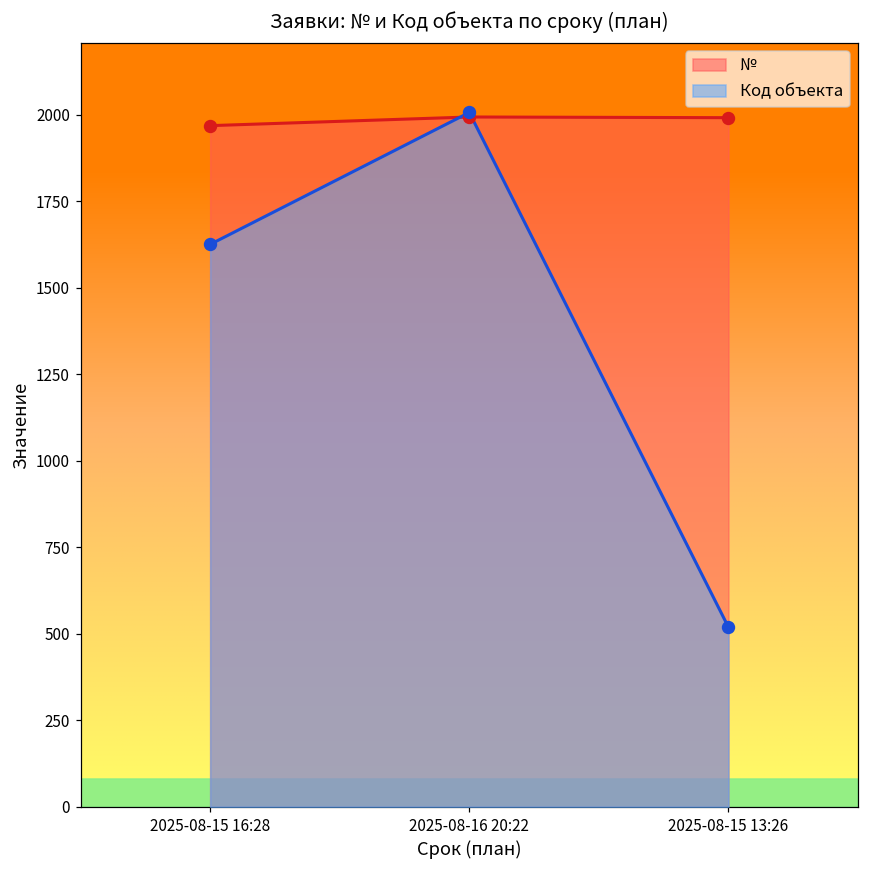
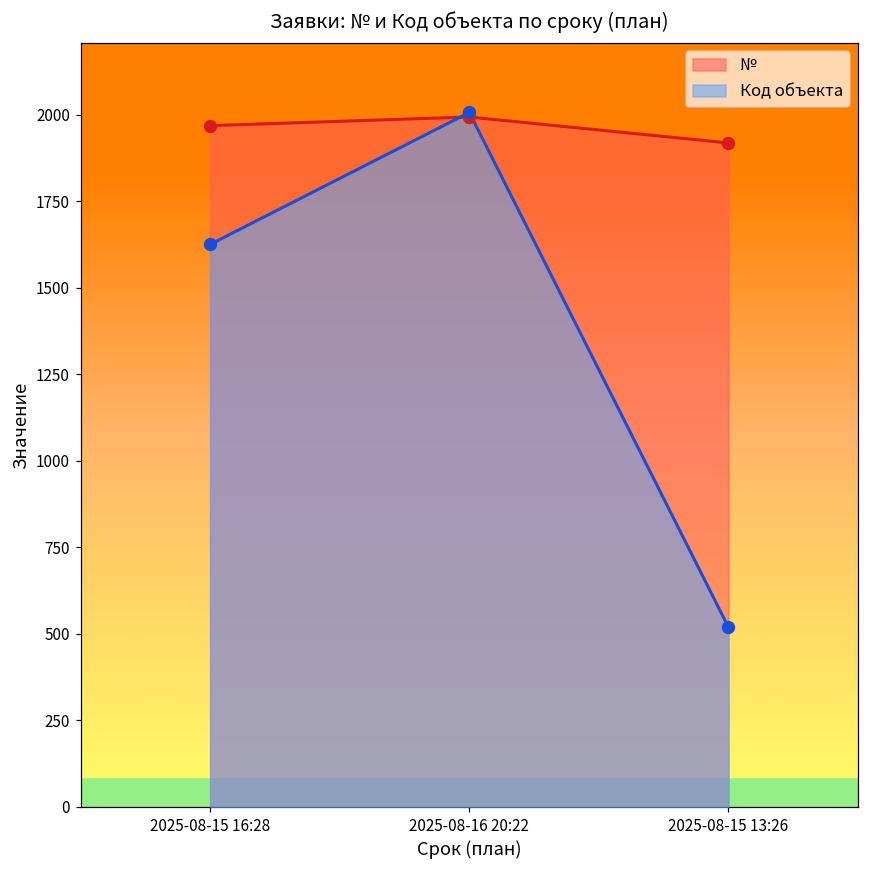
  {
    "№": {
      "2025-08-15 16:28": 1970,
      "2025-08-16 20:22": 1990,
-     "2025-08-15 13:26": 1990
+     "2025-08-15 13:26": 1920
    },
    "Код объекта": {
      "2025-08-15 16:28": 1630,
      "2025-08-16 20:22": 2010,
      "2025-08-15 13:26": 520
    }
  }
